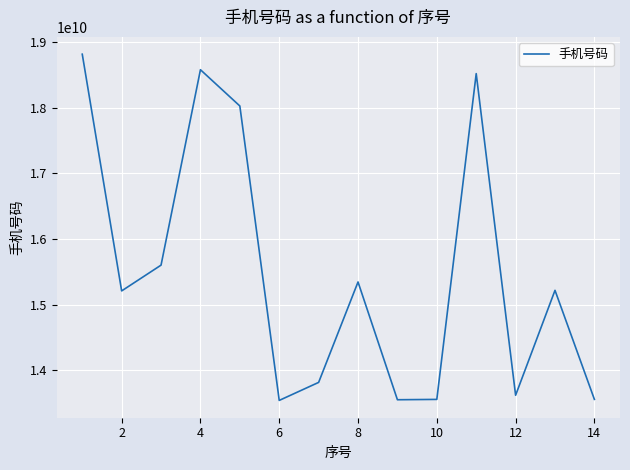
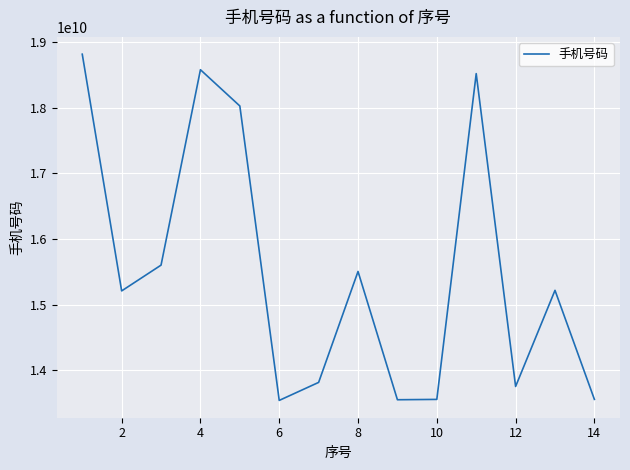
  {
    "2": 15200000000,
    "4": 18600000000,
    "6": 13500000000,
-   "8": 15300000000,
+   "8": 15500000000,
    "10": 13600000000,
-   "12": 13600000000,
+   "12": 13800000000,
    "14": 13600000000
  }
